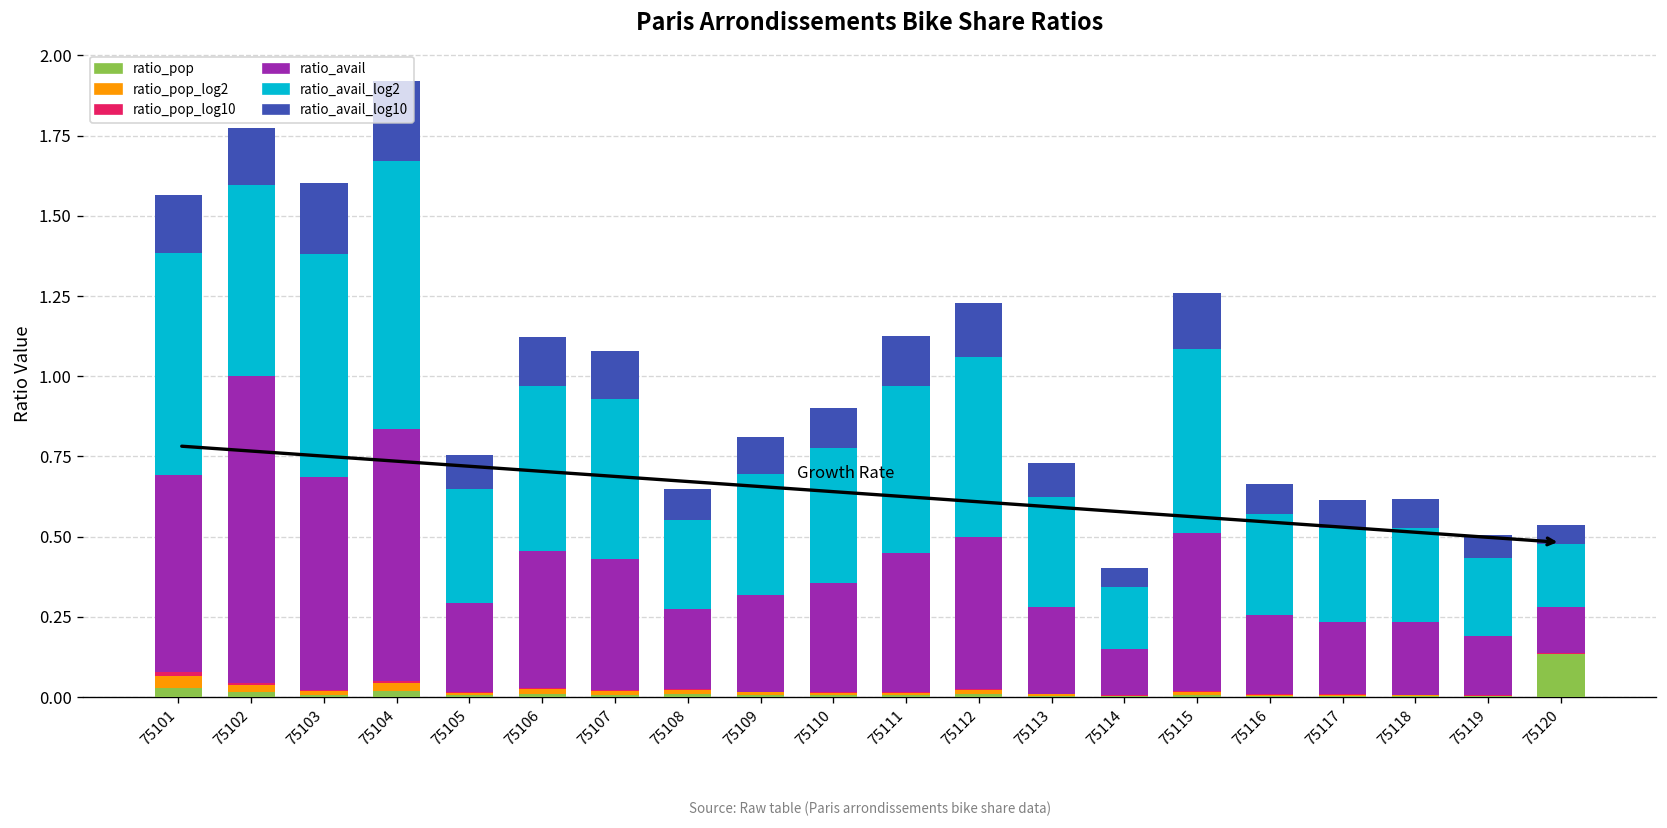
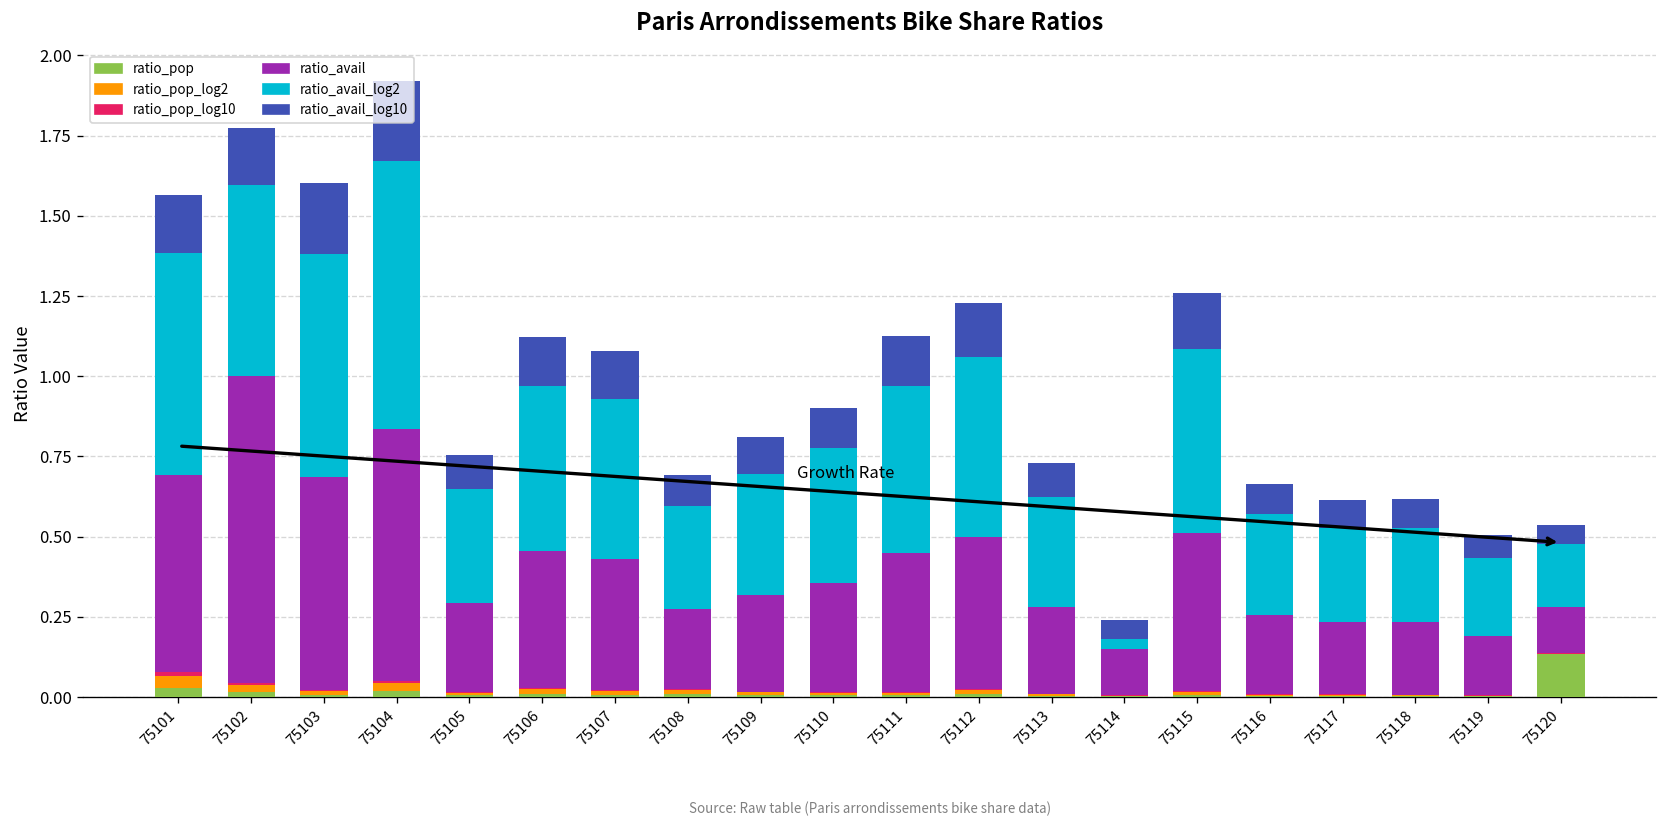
  {
    "ratio_pop": {
      "75101": 0.03,
      "75102": 0.02,
      "75104": 0.02,
      "75106": 0.01,
      "75120": 0.13
    },
    "ratio_pop_log2": {
      "75101": 0.04,
      "75102": 0.02,
      "75103": 0.01,
      "75104": 0.03,
      "75106": 0.01,
      "75107": 0.01,
      "75108": 0.01,
      "75112": 0.01,
      "75115": 0.01
    },
    "ratio_pop_log10": {
      "75101": 0.01
    },
    "ratio_avail": {
      "75101": 0.62,
      "75102": 0.96,
      "75103": 0.67,
      "75104": 0.78,
      "75105": 0.28,
      "75106": 0.43,
      "75107": 0.41,
      "75108": 0.25,
      "75109": 0.30,
      "75110": 0.34,
      "75111": 0.43,
      "75112": 0.47,
      "75113": 0.27,
      "75114": 0.14,
      "75115": 0.49,
      "75116": 0.24,
      "75117": 0.23,
      "75118": 0.23,
      "75119": 0.18,
      "75120": 0.15
    },
    "ratio_avail_log2": {
      "75101": 0.69,
      "75102": 0.60,
      "75103": 0.69,
      "75104": 0.84,
      "75105": 0.35,
      "75106": 0.51,
      "75107": 0.50,
-     "75108": 0.28,
+     "75108": 0.32,
      "75109": 0.38,
      "75110": 0.42,
      "75111": 0.52,
      "75112": 0.56,
      "75113": 0.34,
-     "75114": 0.19,
+     "75114": 0.03,
      "75115": 0.58,
      "75116": 0.32,
      "75117": 0.29,
      "75118": 0.29,
      "75119": 0.24,
      "75120": 0.20
    },
    "ratio_avail_log10": {
      "75101": 0.18,
      "75102": 0.18,
      "75103": 0.22,
      "75105": 0.11,
      "75106": 0.15,
      "75107": 0.15,
      "75108": 0.10,
      "75109": 0.11,
      "75110": 0.13,
      "75111": 0.16,
      "75112": 0.17,
      "75113": 0.10,
      "75114": 0.06,
      "75115": 0.17,
      "75116": 0.10,
      "75117": 0.09,
      "75118": 0.09,
      "75119": 0.07,
      "75120": 0.06
    }
  }
